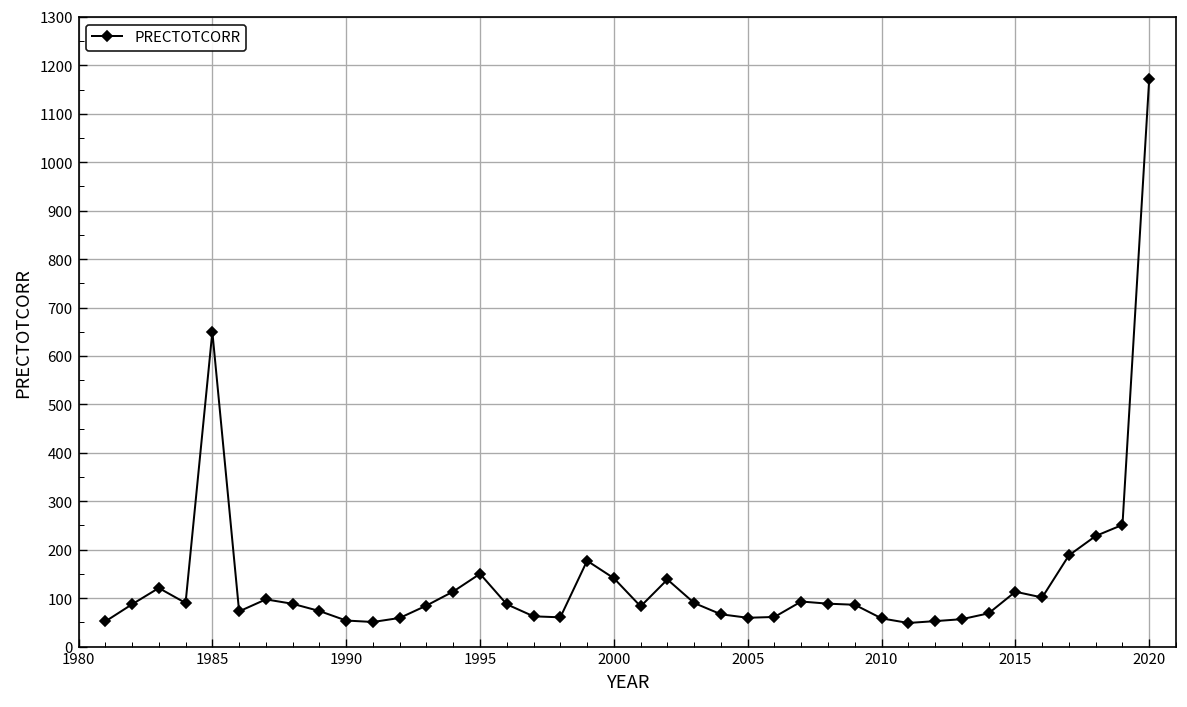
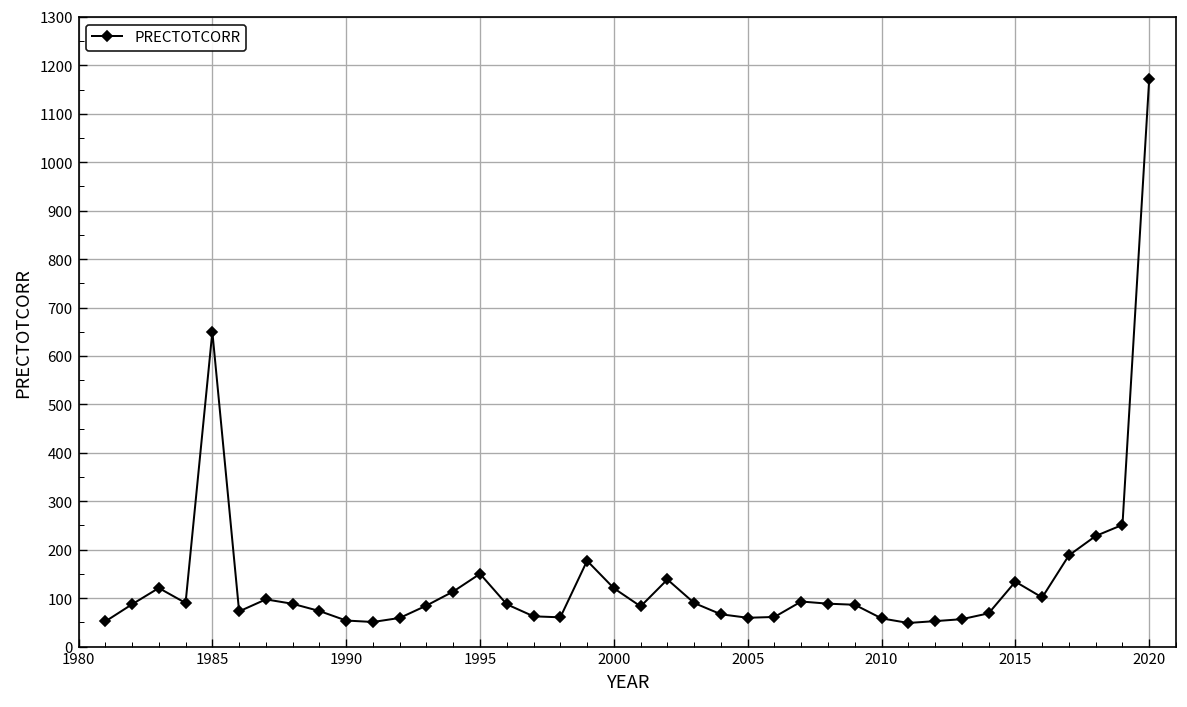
  {
    "1985": 650,
    "1990": 50,
    "1995": 150,
-   "2000": 140,
+   "2000": 120,
    "2005": 60,
    "2010": 60,
-   "2015": 110,
+   "2015": 130,
    "2020": 1170
  }
